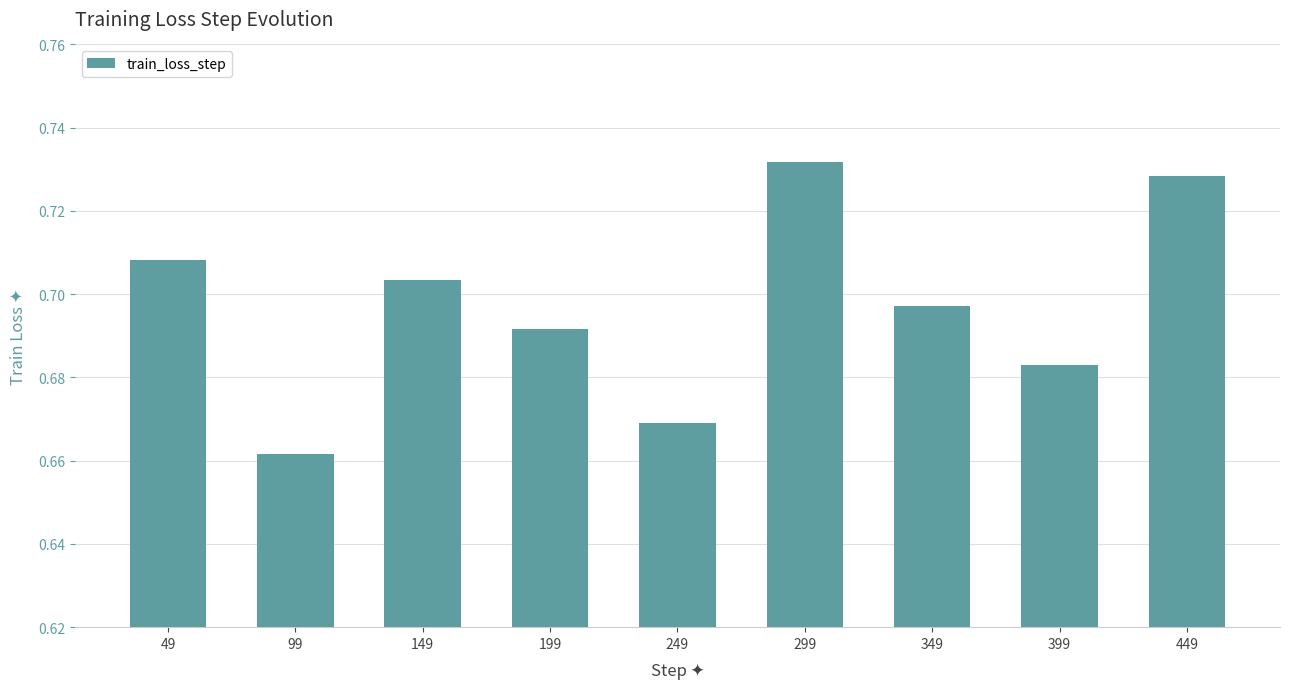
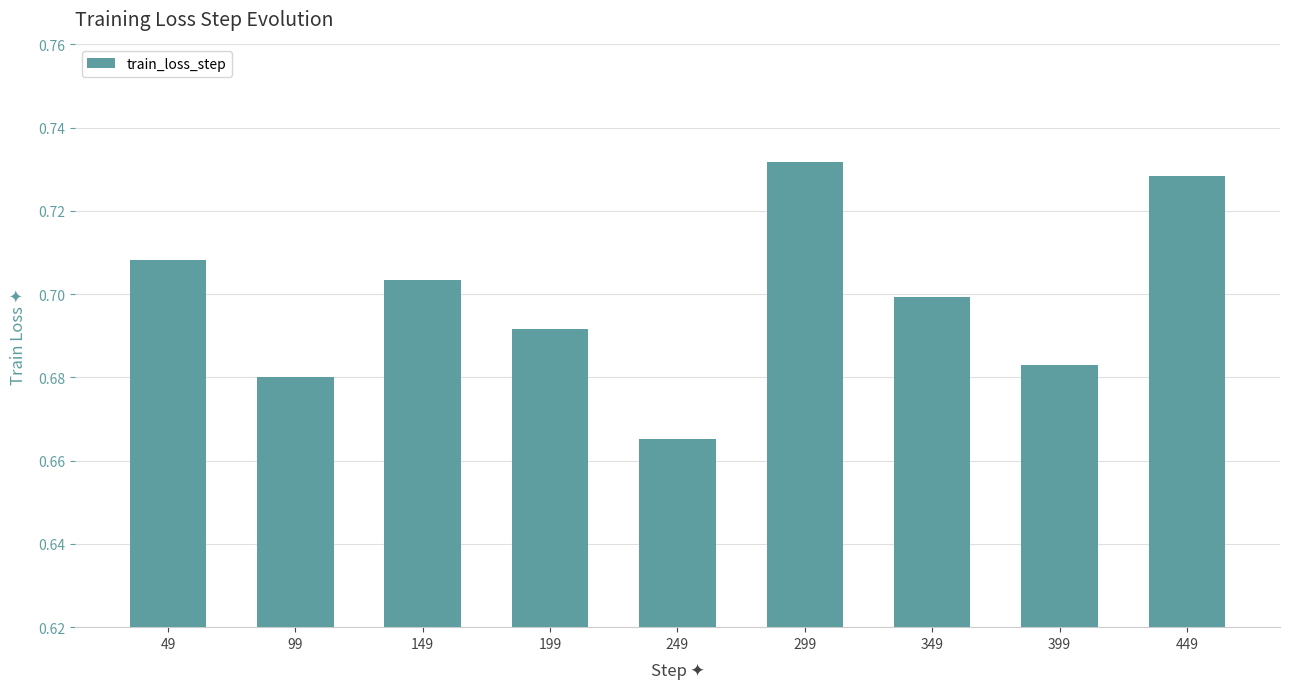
  {
    "49": 0.708,
-   "99": 0.662,
+   "99": 0.680,
    "149": 0.703,
    "199": 0.692,
-   "249": 0.669,
+   "249": 0.665,
    "299": 0.732,
-   "349": 0.697,
+   "349": 0.699,
    "399": 0.683,
    "449": 0.728
  }
